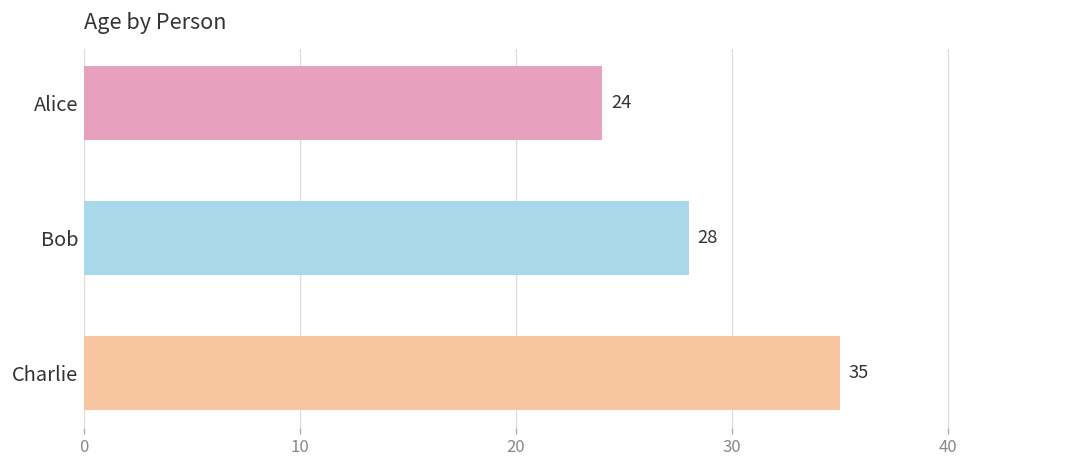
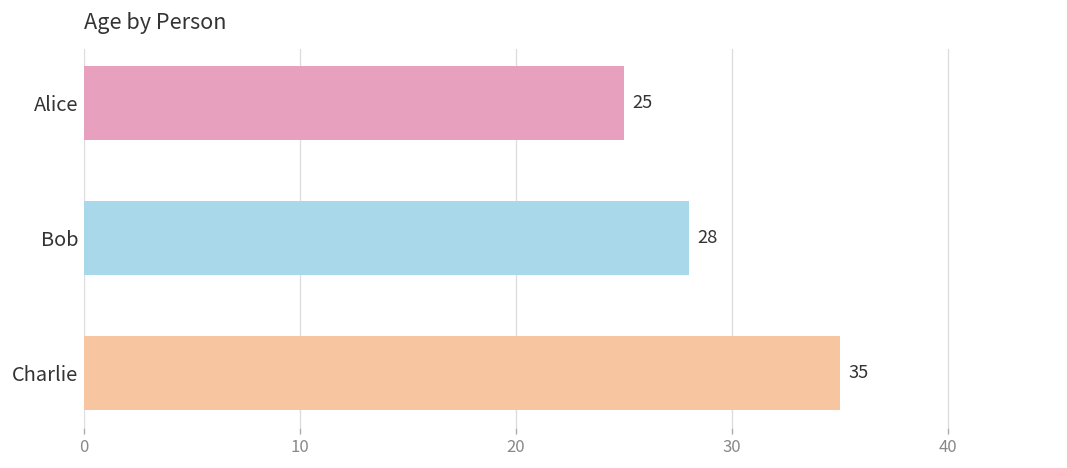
  {
-   "Alice": 24,
+   "Alice": 25,
    "Bob": 28,
    "Charlie": 35
  }
